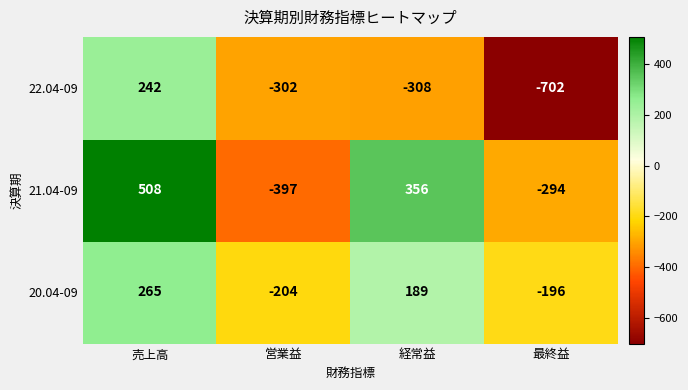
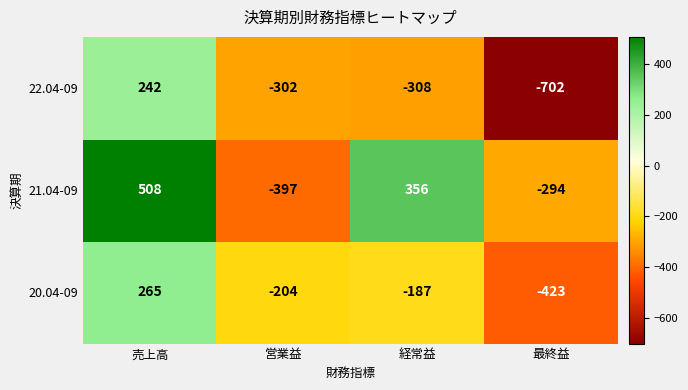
  {
    "22.04-09": {
      "売上高": 242,
      "営業益": -302,
      "経常益": -308,
      "最終益": -702
    },
    "21.04-09": {
      "売上高": 508,
      "営業益": -397,
      "経常益": 356,
      "最終益": -294
    },
    "20.04-09": {
      "売上高": 265,
      "営業益": -204,
-     "経常益": 189,
-     "最終益": -196
+     "経常益": -187,
+     "最終益": -423
    }
  }
